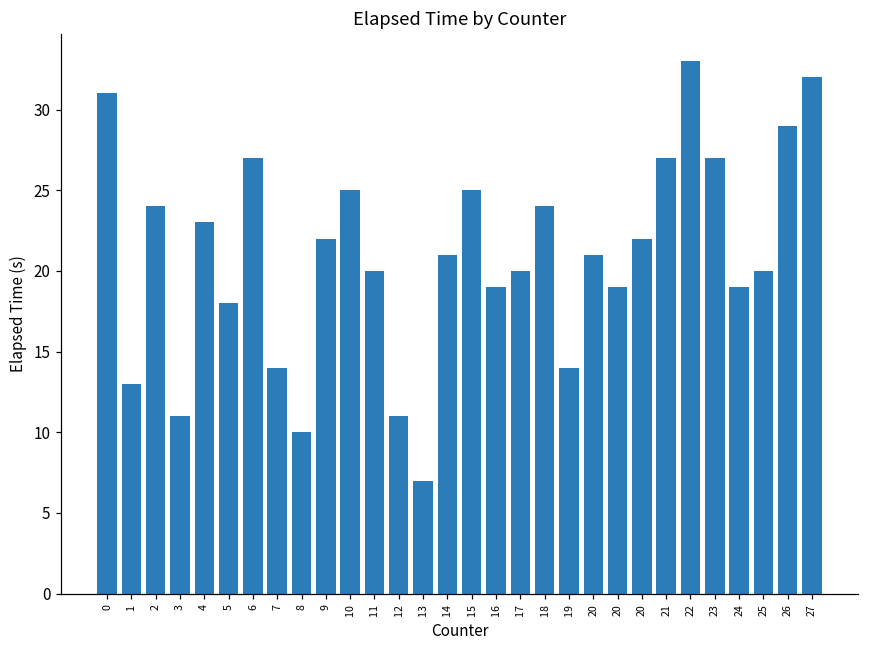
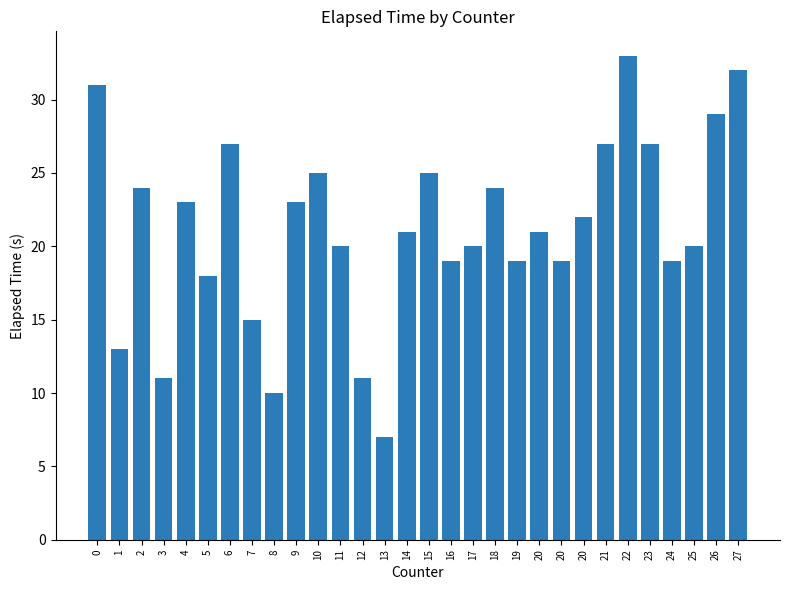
  {
    "0": 31,
    "1": 13,
    "2": 24,
    "3": 11,
    "4": 23,
    "5": 18,
    "6": 27,
-   "7": 14,
+   "7": 15,
    "8": 10,
-   "9": 22,
+   "9": 23,
    "10": 25,
    "11": 20,
    "12": 11,
    "13": 7,
    "14": 21,
    "15": 25,
    "16": 19,
    "17": 20,
    "18": 24,
-   "19": 14,
+   "19": 19,
    "21": 27,
    "22": 33,
    "23": 27,
    "24": 19,
    "25": 20,
    "26": 29,
    "27": 32
  }
